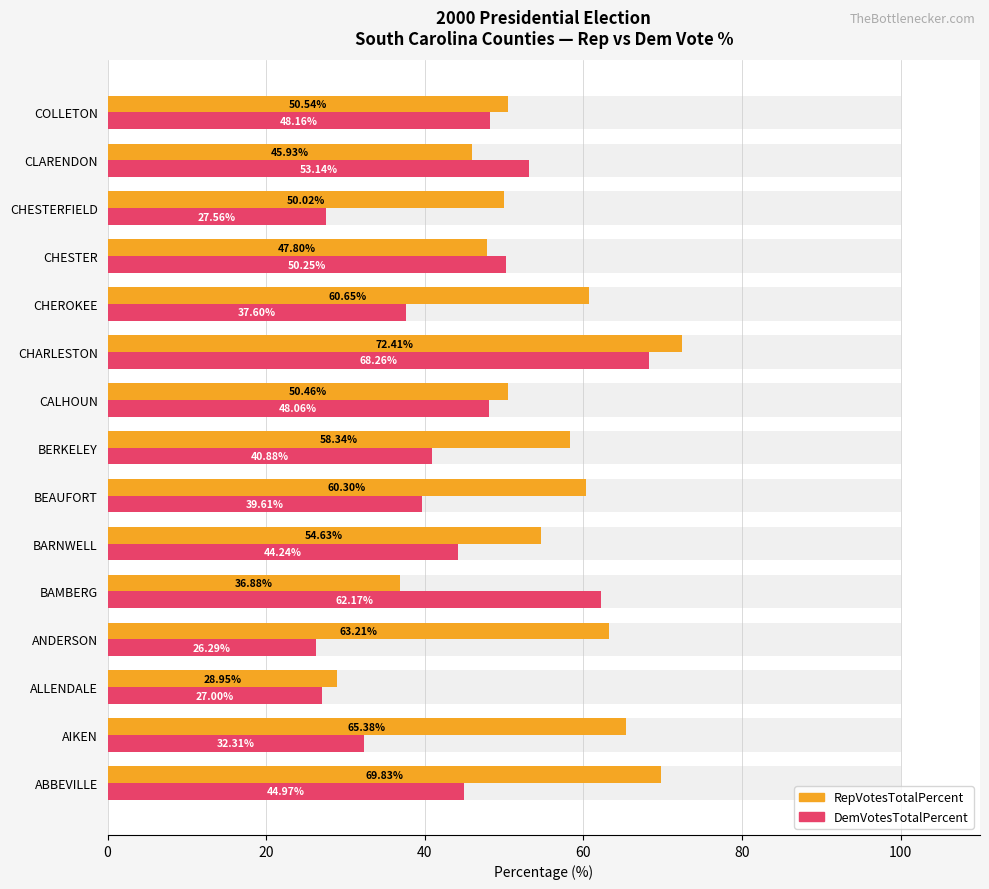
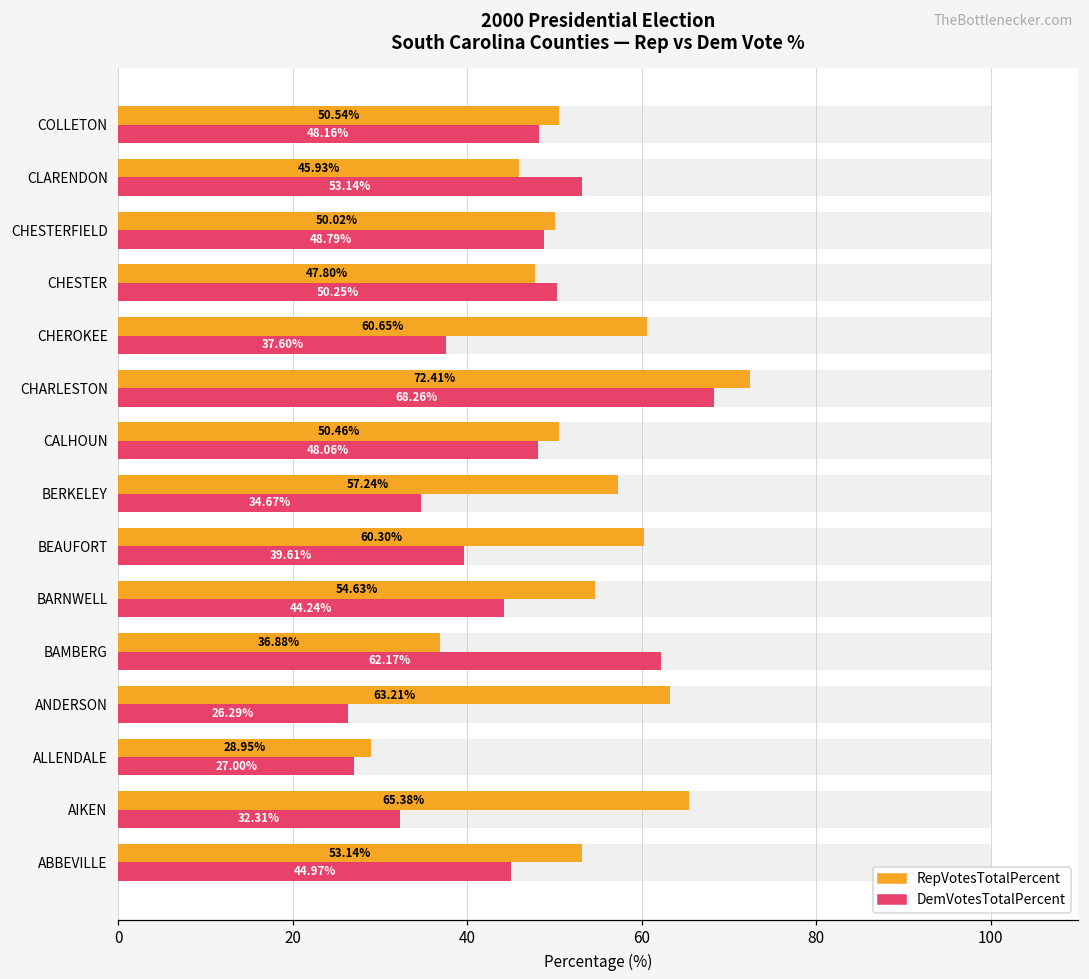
  {
    "RepVotesTotalPercent": {
-     "BERKELEY": "58.34%",
-     "ABBEVILLE": "69.83%"
+     "BERKELEY": "57.24%",
+     "ABBEVILLE": "53.14%"
    },
    "DemVotesTotalPercent": {
-     "CHESTERFIELD": "27.56%",
-     "BERKELEY": "40.88%"
+     "CHESTERFIELD": "48.79%",
+     "BERKELEY": "34.67%"
    }
  }
